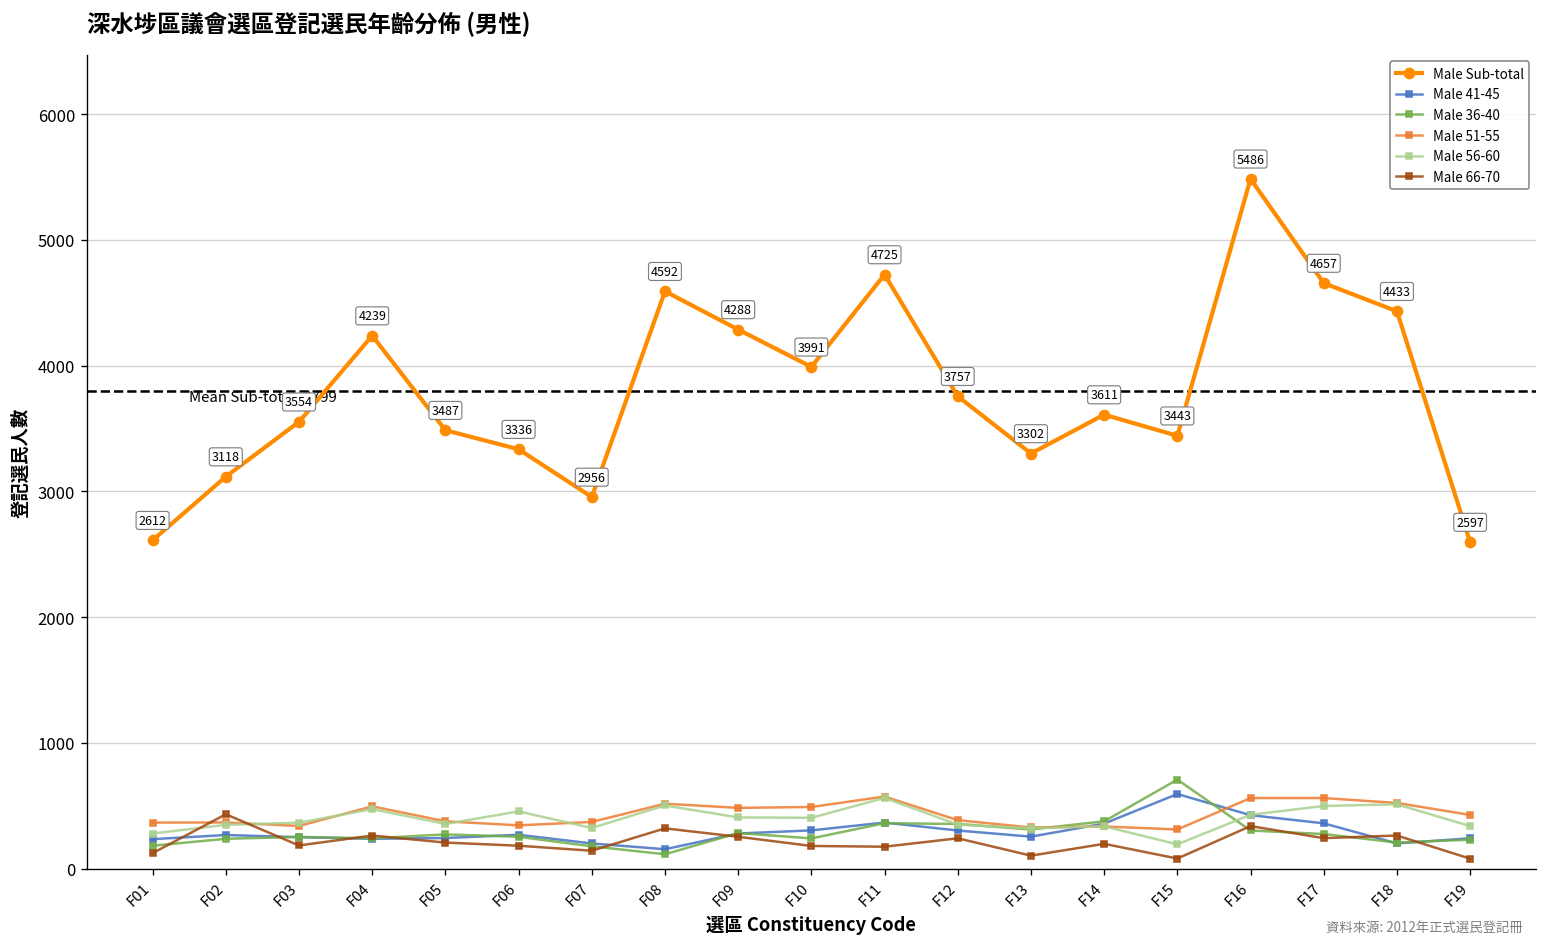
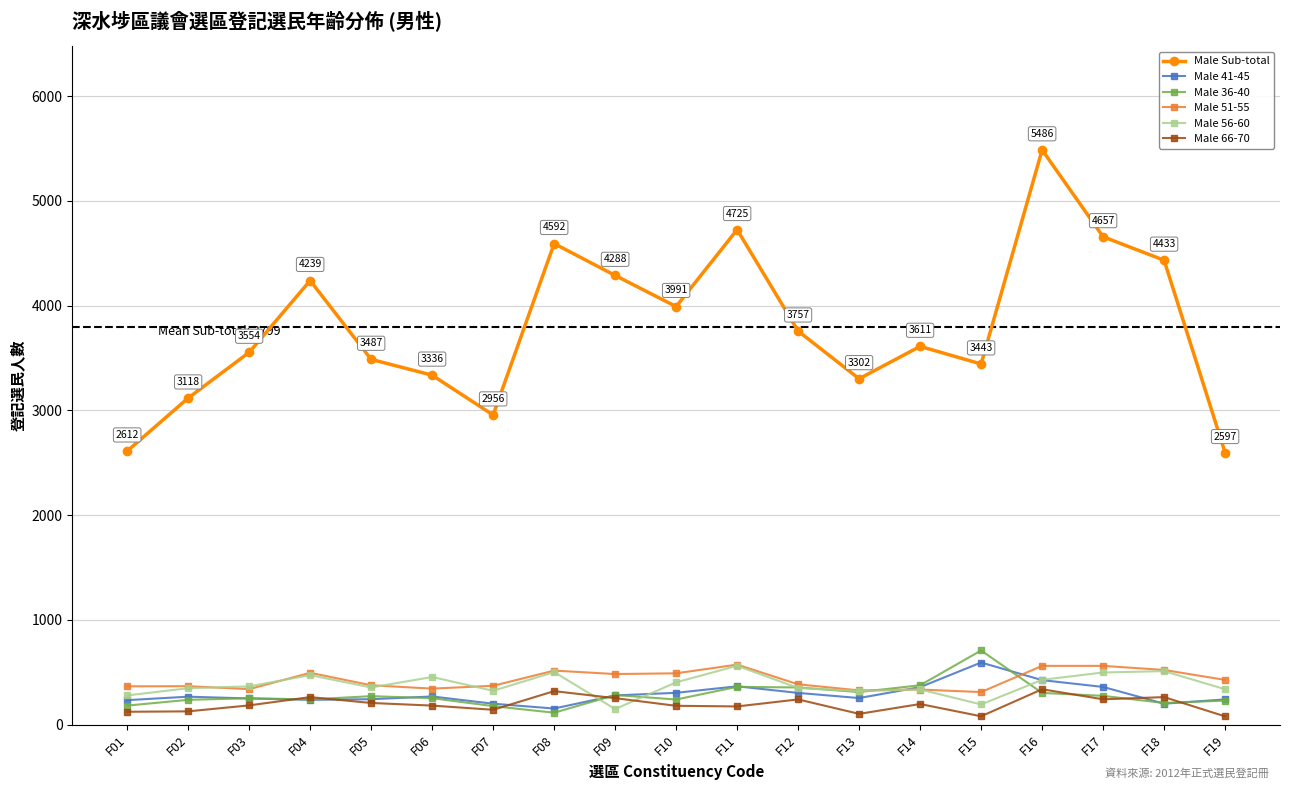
  {
    "Male 41-45": {
      "F01": 240,
      "F02": 270,
      "F05": 240,
      "F08": 160,
      "F10": 310,
      "F12": 300,
      "F13": 260,
      "F15": 590,
      "F17": 360
    },
    "Male 36-40": {
      "F01": 180,
      "F02": 240,
      "F05": 270,
      "F08": 120,
      "F10": 240,
      "F15": 710,
      "F16": 300,
      "F17": 280
    },
    "Male 56-60": {
      "F01": 280,
      "F03": 370,
      "F06": 460,
      "F07": 320,
-     "F09": 410,
+     "F09": 150,
      "F10": 410,
      "F15": 190,
      "F17": 500,
      "F19": 340
    },
    "Male 66-70": {
      "F01": 120,
-     "F02": 430,
+     "F02": 130,
      "F03": 190,
      "F05": 210,
      "F06": 180,
      "F07": 140,
      "F08": 320,
      "F09": 250,
      "F10": 180,
      "F11": 180,
      "F12": 240,
      "F13": 100,
      "F14": 200,
      "F15": 80,
      "F16": 340,
      "F17": 240,
      "F18": 260,
      "F19": 80
    }
  }
